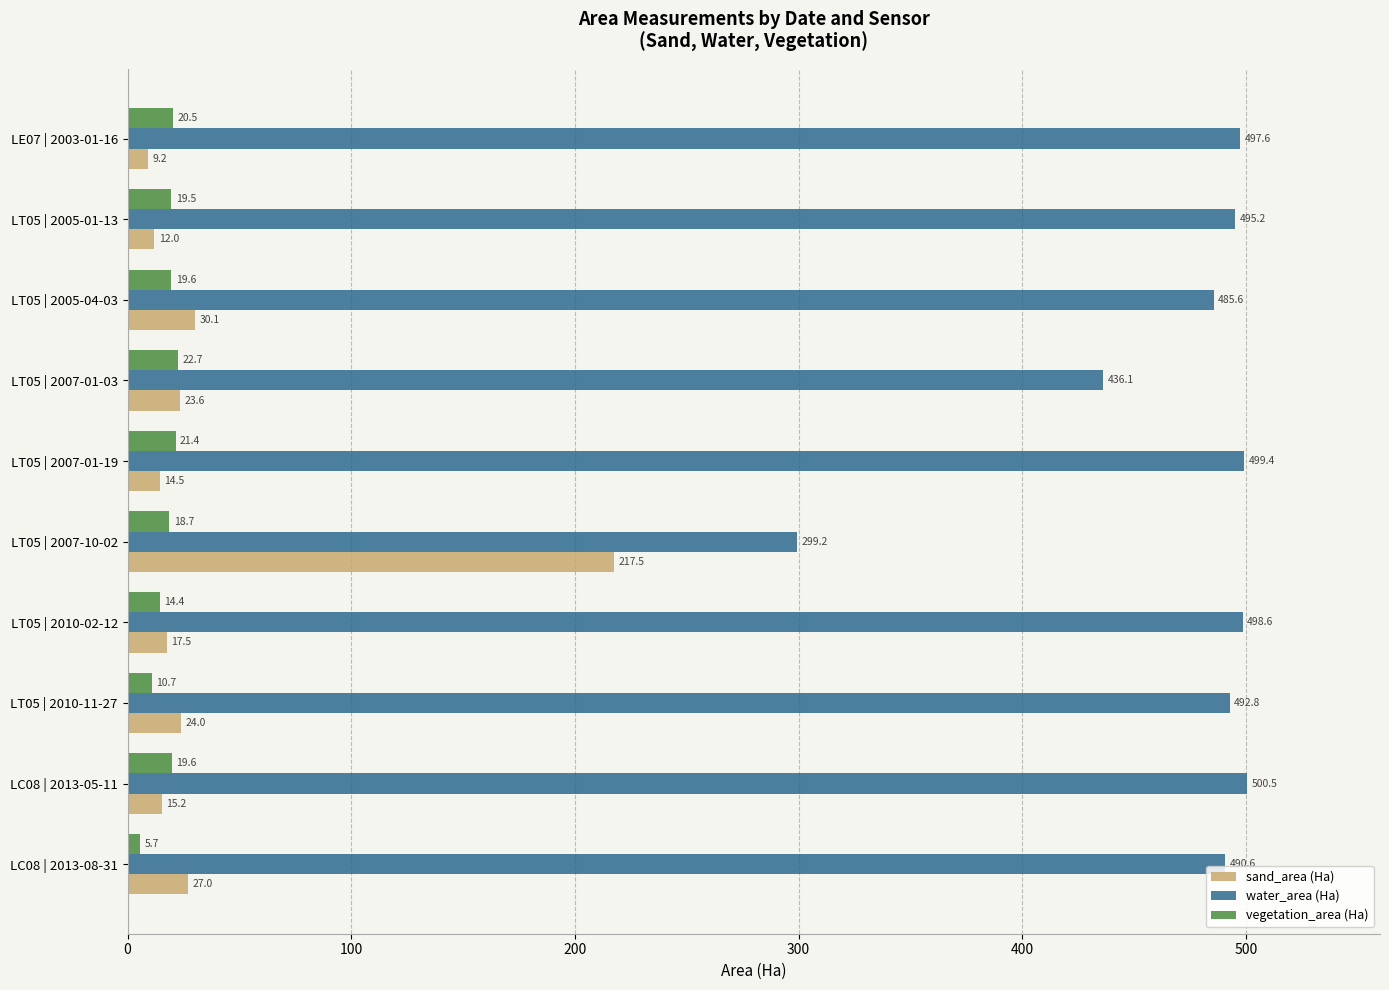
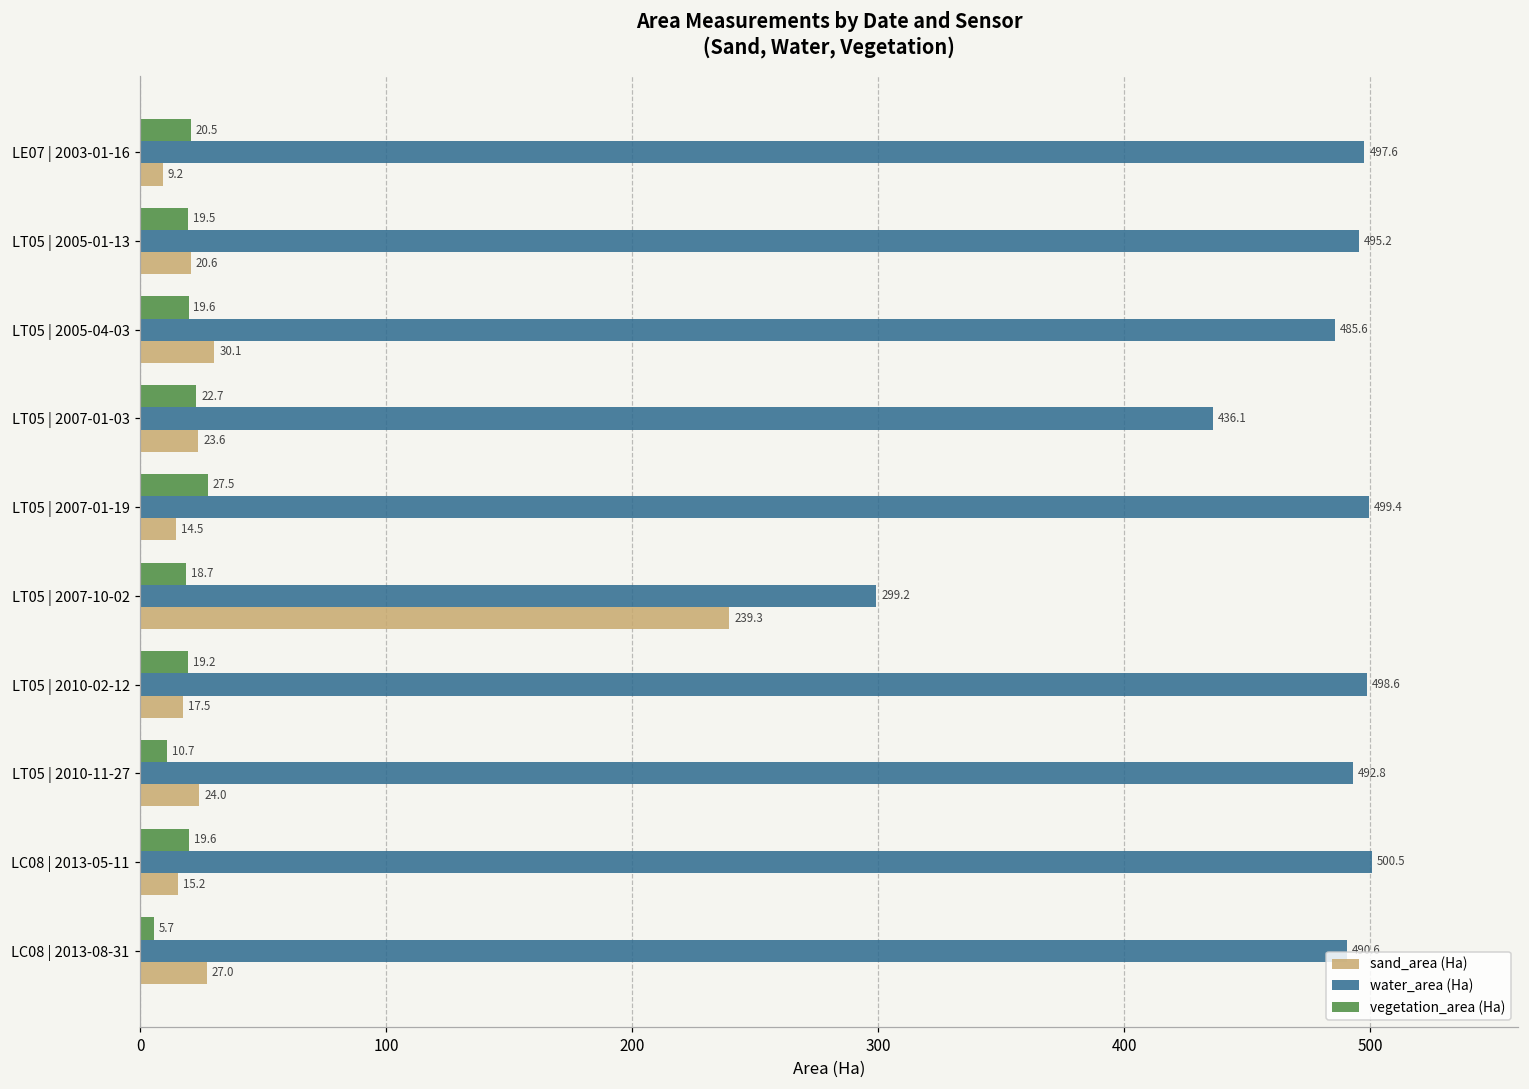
  {
    "sand_area (Ha)": {
      "LE07 | 2003-01-16": 9.2,
-     "LT05 | 2005-01-13": 12.0,
+     "LT05 | 2005-01-13": 20.6,
      "LT05 | 2005-04-03": 30.1,
      "LT05 | 2007-01-03": 23.6,
      "LT05 | 2007-01-19": 14.5,
-     "LT05 | 2007-10-02": 217.5,
+     "LT05 | 2007-10-02": 239.3,
      "LT05 | 2010-02-12": 17.5,
      "LT05 | 2010-11-27": 24.0,
      "LC08 | 2013-05-11": 15.2,
      "LC08 | 2013-08-31": 27.0
    },
    "water_area (Ha)": {
      "LE07 | 2003-01-16": 497.6,
      "LT05 | 2005-01-13": 495.2,
      "LT05 | 2005-04-03": 485.6,
      "LT05 | 2007-01-03": 436.1,
      "LT05 | 2007-01-19": 499.4,
      "LT05 | 2007-10-02": 299.2,
      "LT05 | 2010-02-12": 498.6,
      "LT05 | 2010-11-27": 492.8,
      "LC08 | 2013-05-11": 500.5
    },
    "vegetation_area (Ha)": {
      "LE07 | 2003-01-16": 20.5,
      "LT05 | 2005-01-13": 19.5,
      "LT05 | 2005-04-03": 19.6,
      "LT05 | 2007-01-03": 22.7,
-     "LT05 | 2007-01-19": 21.4,
+     "LT05 | 2007-01-19": 27.5,
      "LT05 | 2007-10-02": 18.7,
-     "LT05 | 2010-02-12": 14.4,
+     "LT05 | 2010-02-12": 19.2,
      "LT05 | 2010-11-27": 10.7,
      "LC08 | 2013-05-11": 19.6,
      "LC08 | 2013-08-31": 5.7
    }
  }
